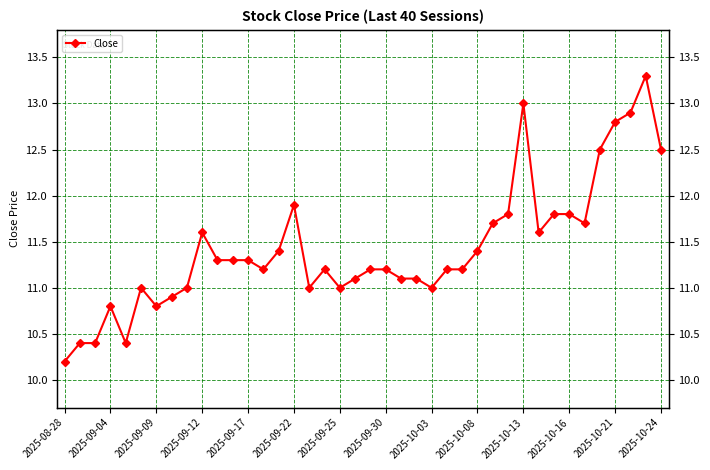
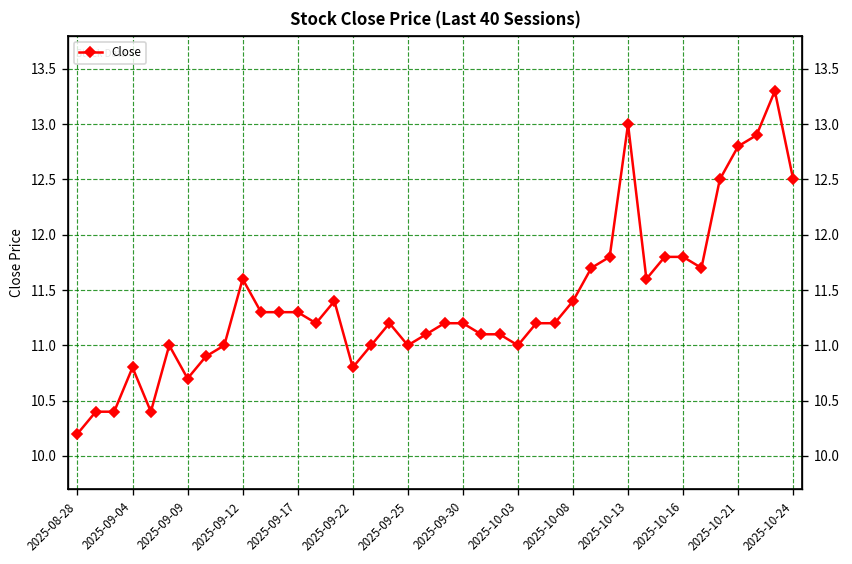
  {
    "2025-08-28": 10.2,
    "2025-09-04": 10.8,
-   "2025-09-09": 10.8,
+   "2025-09-09": 10.7,
    "2025-09-12": 11.6,
    "2025-09-17": 11.3,
-   "2025-09-22": 11.9,
+   "2025-09-22": 10.8,
    "2025-09-25": 11.0,
    "2025-09-30": 11.2,
    "2025-10-03": 11.0,
    "2025-10-08": 11.4,
    "2025-10-13": 13.0,
    "2025-10-16": 11.8,
    "2025-10-21": 12.8,
    "2025-10-24": 12.5
  }
